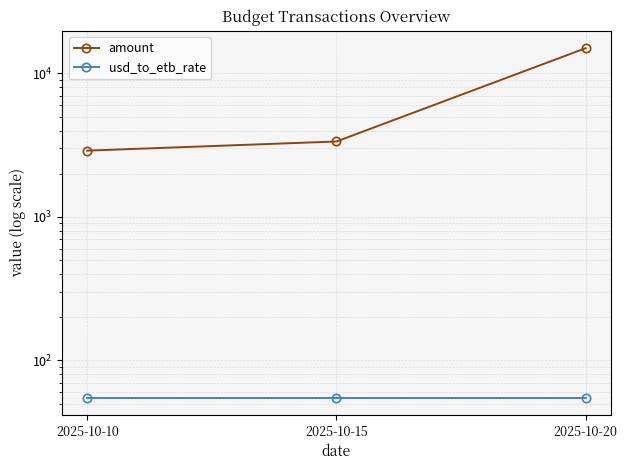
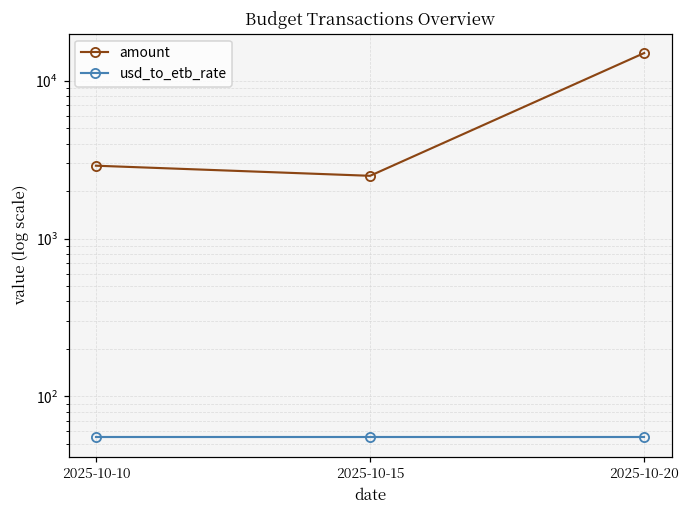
  {
    "amount": {
      "2025-10-10": 2900,
-     "2025-10-15": 3400,
+     "2025-10-15": 2500,
      "2025-10-20": 15000
    },
    "usd_to_etb_rate": {
      "2025-10-10": 55,
      "2025-10-15": 55,
      "2025-10-20": 55
    }
  }
